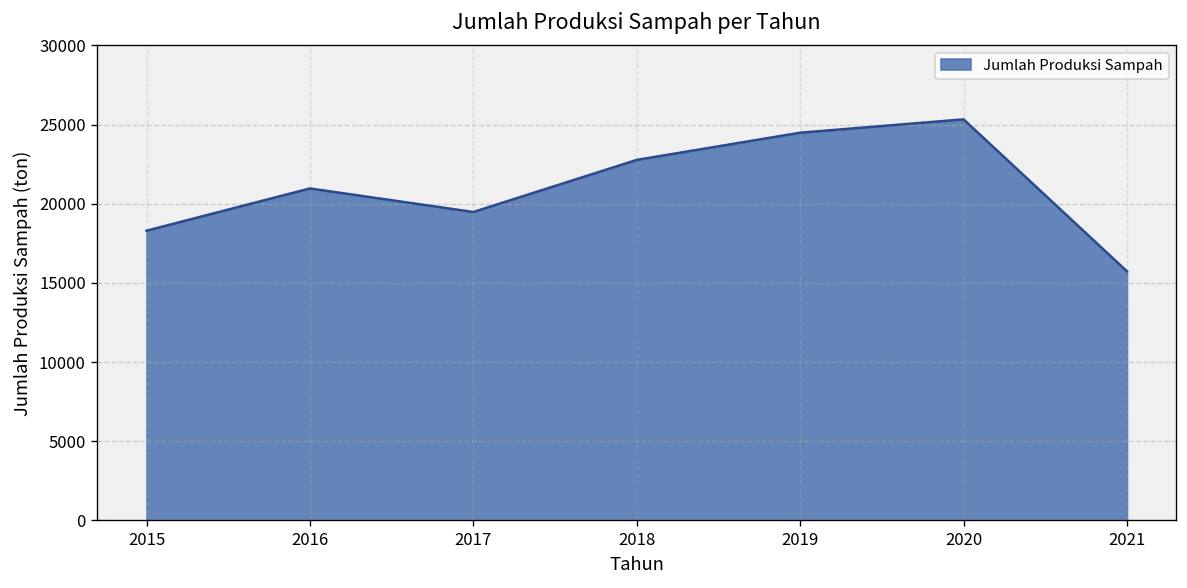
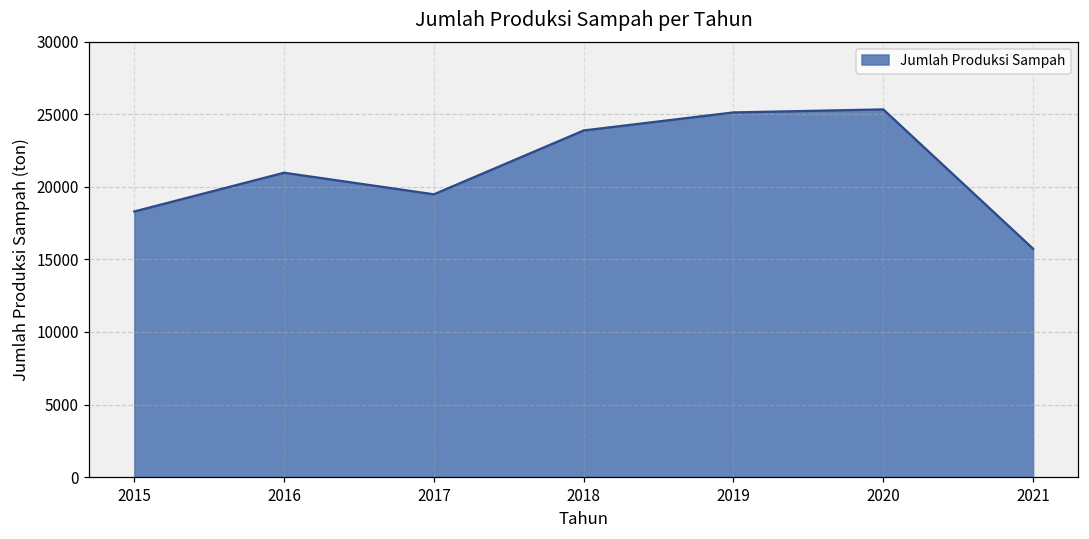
  {
    "2015": 18300,
    "2016": 21000,
    "2017": 19500,
-   "2018": 22800,
-   "2019": 24500,
+   "2018": 23900,
+   "2019": 25100,
    "2020": 25300,
    "2021": 15700
  }
